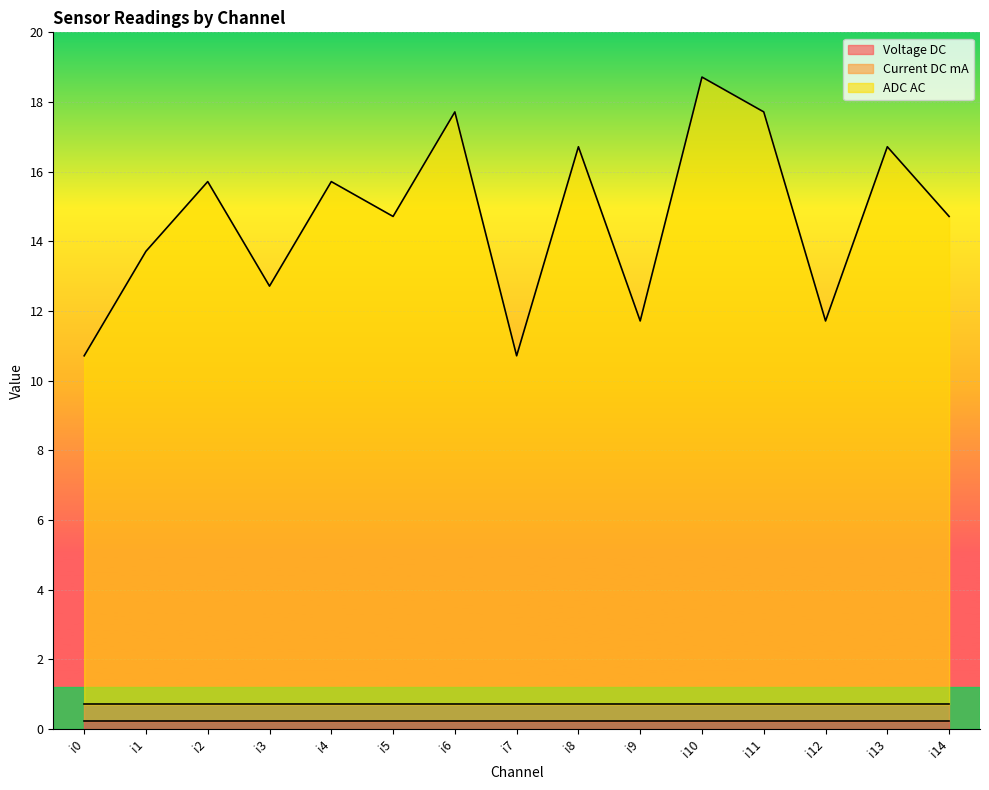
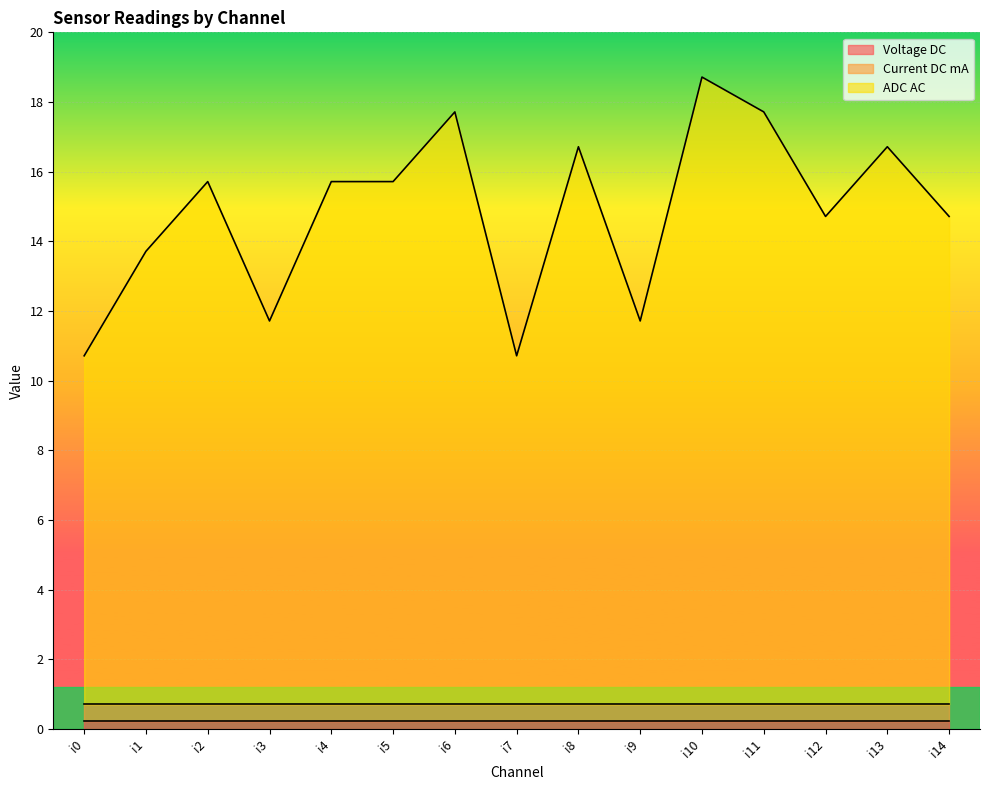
  {
    "ADC AC": {
      "i0": 10.7,
      "i1": 13.7,
      "i2": 15.7,
-     "i3": 12.7,
+     "i3": 11.7,
      "i4": 15.7,
-     "i5": 14.7,
+     "i5": 15.7,
      "i6": 17.7,
      "i7": 10.7,
      "i8": 16.7,
      "i9": 11.7,
      "i10": 18.7,
      "i11": 17.7,
-     "i12": 11.7,
+     "i12": 14.7,
      "i13": 16.7,
      "i14": 14.7
    }
  }
